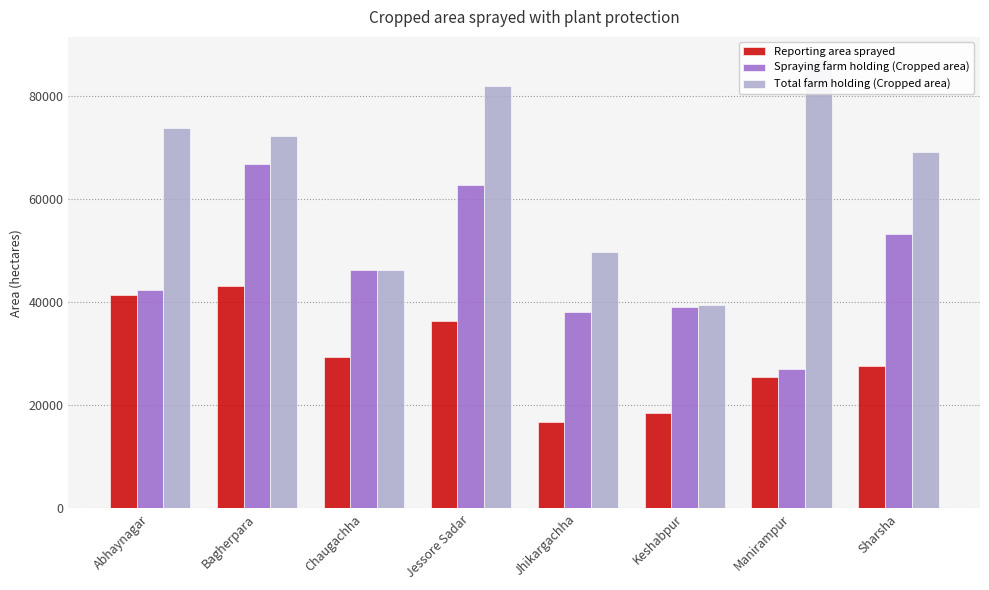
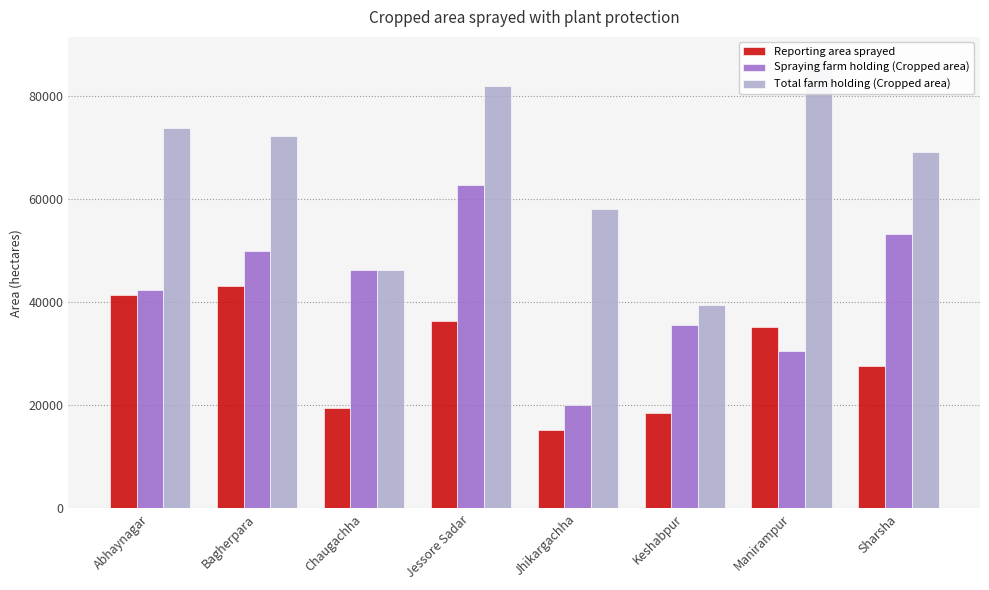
  {
    "Reporting area sprayed": {
      "Abhaynagar": 41000,
      "Bagherpara": 43000,
-     "Chaugachha": 29000,
+     "Chaugachha": 19000,
      "Jessore Sadar": 36000,
-     "Jhikargachha": 17000,
+     "Jhikargachha": 15000,
      "Keshabpur": 19000,
-     "Manirampur": 25000,
+     "Manirampur": 35000,
      "Sharsha": 28000
    },
    "Spraying farm holding (Cropped area)": {
      "Abhaynagar": 42000,
-     "Bagherpara": 67000,
+     "Bagherpara": 50000,
      "Chaugachha": 46000,
      "Jessore Sadar": 63000,
-     "Jhikargachha": 38000,
-     "Keshabpur": 39000,
-     "Manirampur": 27000,
+     "Jhikargachha": 20000,
+     "Keshabpur": 36000,
+     "Manirampur": 31000,
      "Sharsha": 53000
    },
    "Total farm holding (Cropped area)": {
      "Abhaynagar": 74000,
      "Bagherpara": 72000,
      "Chaugachha": 46000,
      "Jessore Sadar": 82000,
-     "Jhikargachha": 50000,
+     "Jhikargachha": 58000,
      "Keshabpur": 40000,
      "Sharsha": 69000
    }
  }
